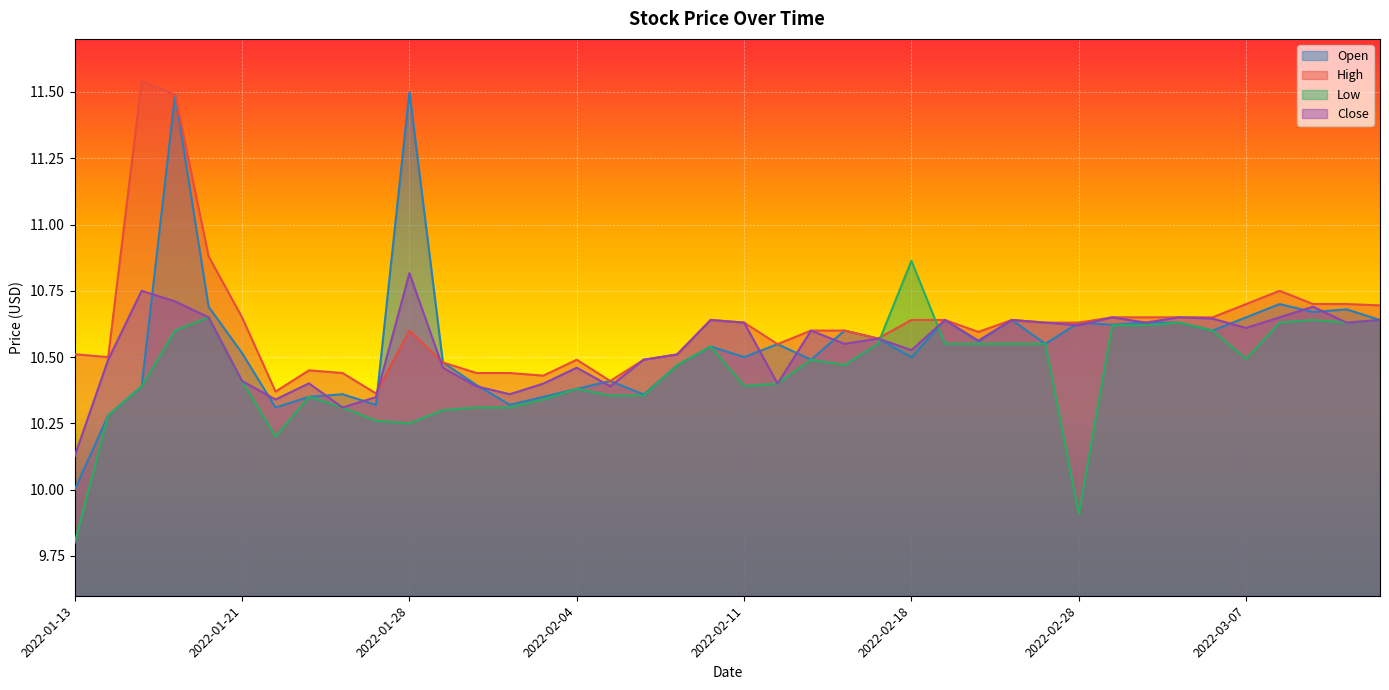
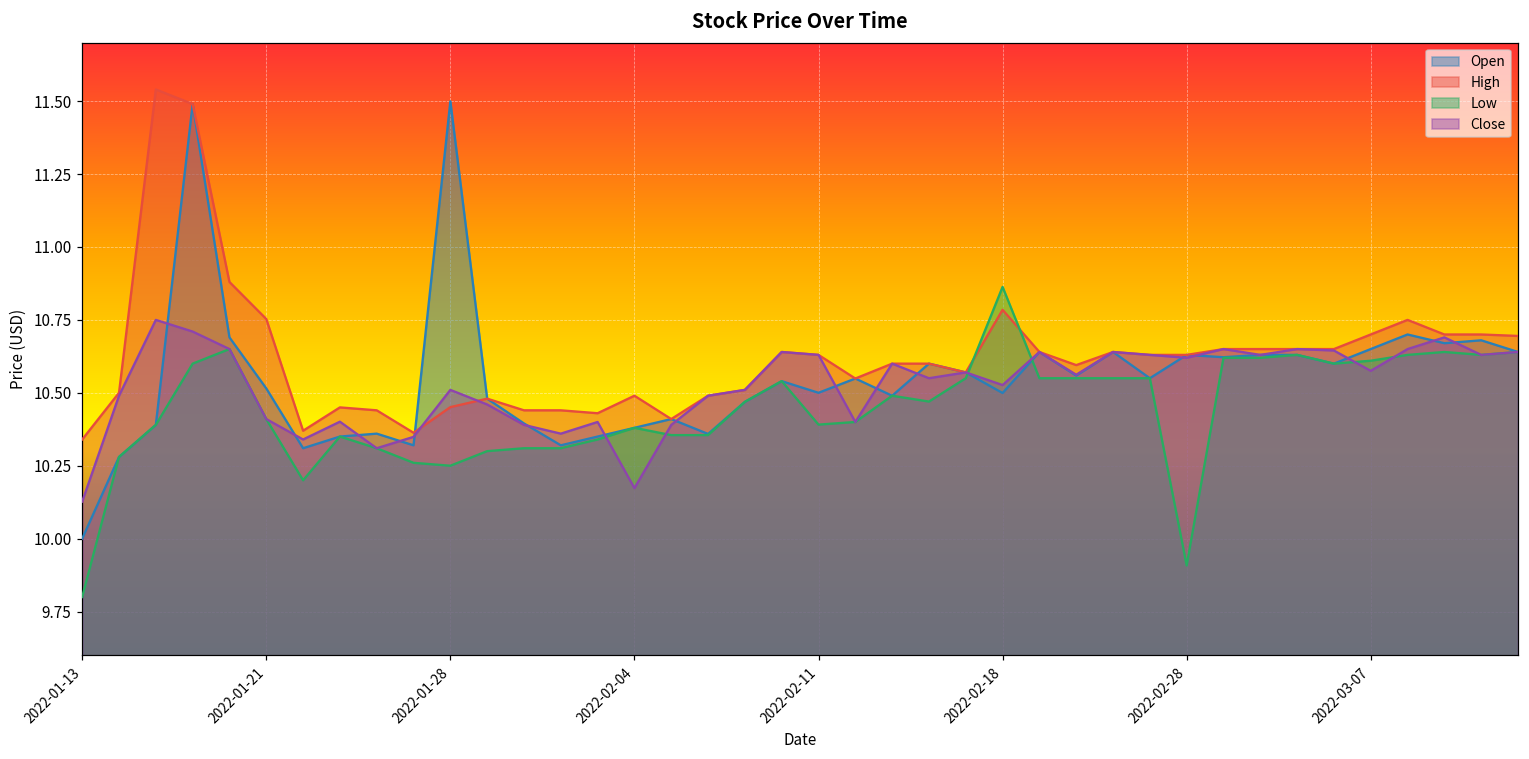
  {
    "Open": {
      "2022-01-13": 10.00,
      "2022-01-21": 10.52,
      "2022-01-28": 11.50,
      "2022-02-11": 10.50,
      "2022-02-18": 10.50,
      "2022-03-07": 10.65
    },
    "High": {
-     "2022-01-13": 10.51,
-     "2022-01-21": 10.65,
-     "2022-01-28": 10.60,
+     "2022-01-13": 10.34,
+     "2022-01-21": 10.75,
+     "2022-01-28": 10.45,
      "2022-02-04": 10.49,
-     "2022-02-18": 10.64,
+     "2022-02-18": 10.78,
      "2022-03-07": 10.70
    },
    "Low": {
      "2022-01-13": 9.80,
      "2022-01-28": 10.25,
      "2022-02-11": 10.39,
      "2022-02-18": 10.86,
      "2022-02-28": 9.91,
-     "2022-03-07": 10.49
+     "2022-03-07": 10.61
    },
    "Close": {
      "2022-01-13": 10.13,
-     "2022-01-28": 10.82,
-     "2022-02-04": 10.46,
+     "2022-01-28": 10.51,
+     "2022-02-04": 10.17,
      "2022-02-18": 10.53,
      "2022-02-28": 10.62,
-     "2022-03-07": 10.61
+     "2022-03-07": 10.58
    }
  }
